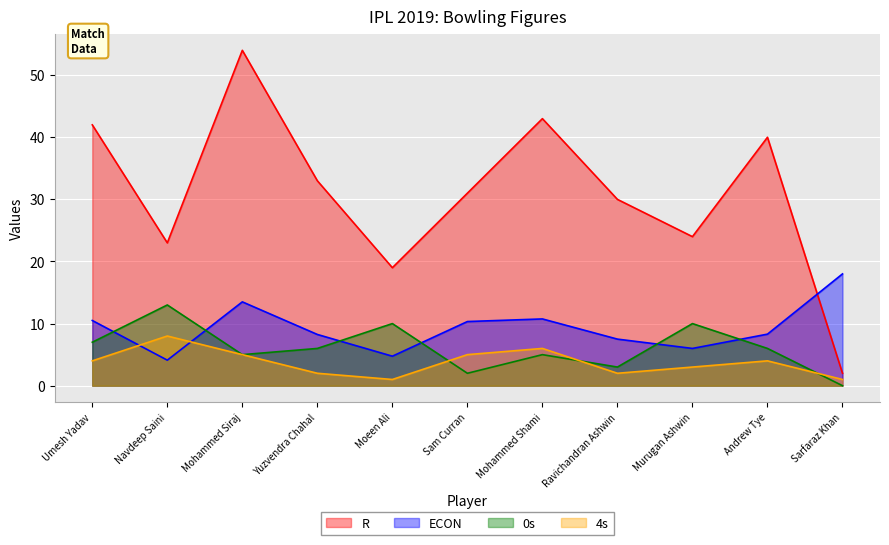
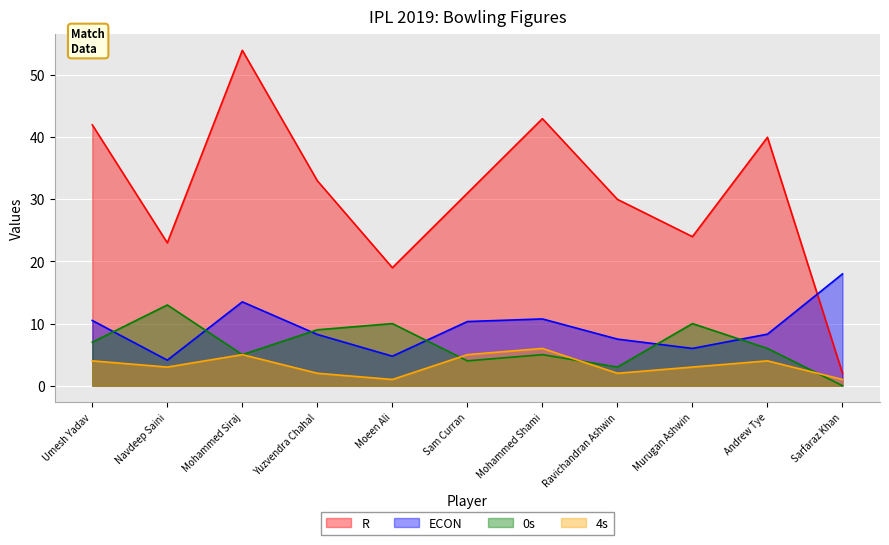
  {
    "R": {
      "Umesh Yadav": 42,
      "Navdeep Saini": 23,
      "Mohammed Siraj": 54,
      "Yuzvendra Chahal": 33,
      "Moeen Ali": 19,
      "Sam Curran": 31,
      "Mohammed Shami": 43,
      "Ravichandran Ashwin": 30,
      "Murugan Ashwin": 24,
      "Andrew Tye": 40,
      "Sarfaraz Khan": 2
    },
    "ECON": {
      "Umesh Yadav": 11,
      "Navdeep Saini": 4,
      "Mohammed Siraj": 14,
      "Yuzvendra Chahal": 8,
      "Moeen Ali": 5,
      "Sam Curran": 10,
      "Mohammed Shami": 11,
      "Ravichandran Ashwin": 8,
      "Murugan Ashwin": 6,
      "Andrew Tye": 8,
      "Sarfaraz Khan": 18
    },
    "0s": {
      "Umesh Yadav": 7,
      "Navdeep Saini": 13,
-     "Yuzvendra Chahal": 6,
+     "Yuzvendra Chahal": 9,
      "Moeen Ali": 10,
-     "Sam Curran": 2,
+     "Sam Curran": 4,
      "Mohammed Shami": 5,
      "Ravichandran Ashwin": 3,
      "Murugan Ashwin": 10,
      "Andrew Tye": 6,
      "Sarfaraz Khan": 0
    },
    "4s": {
      "Umesh Yadav": 4,
-     "Navdeep Saini": 8,
+     "Navdeep Saini": 3,
      "Yuzvendra Chahal": 2,
      "Moeen Ali": 1,
      "Sam Curran": 5,
      "Mohammed Shami": 6,
      "Ravichandran Ashwin": 2,
      "Murugan Ashwin": 3,
      "Andrew Tye": 4,
      "Sarfaraz Khan": 1
    }
  }
